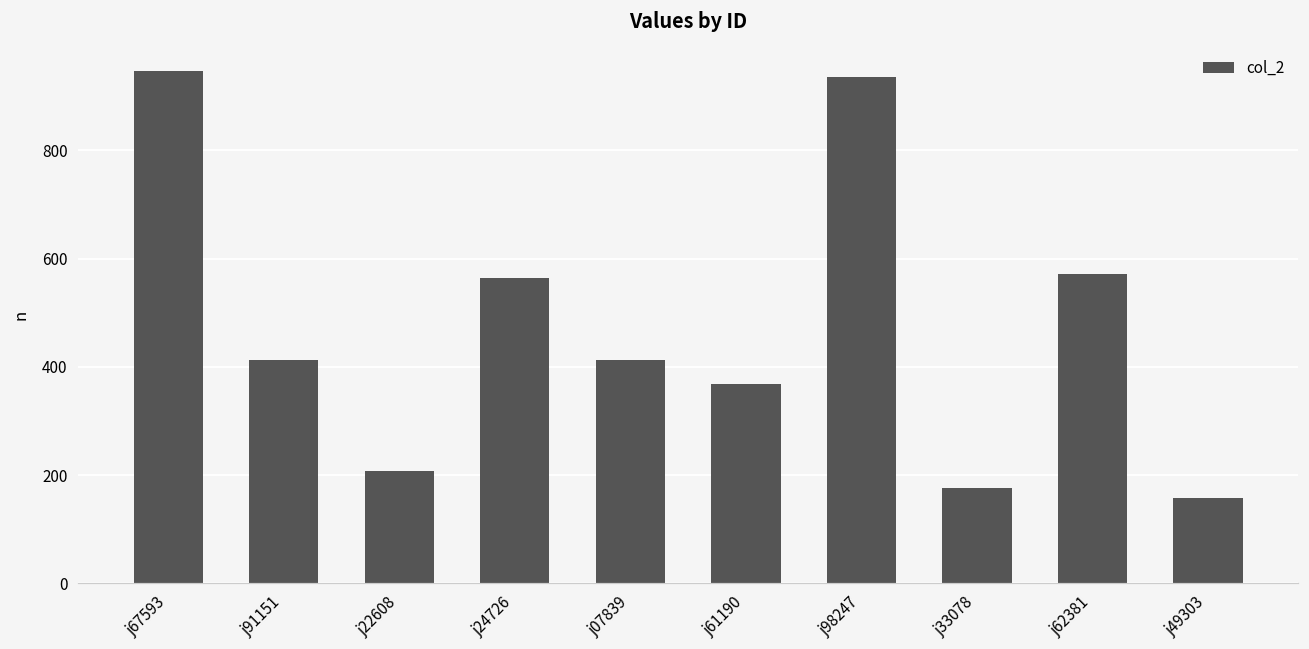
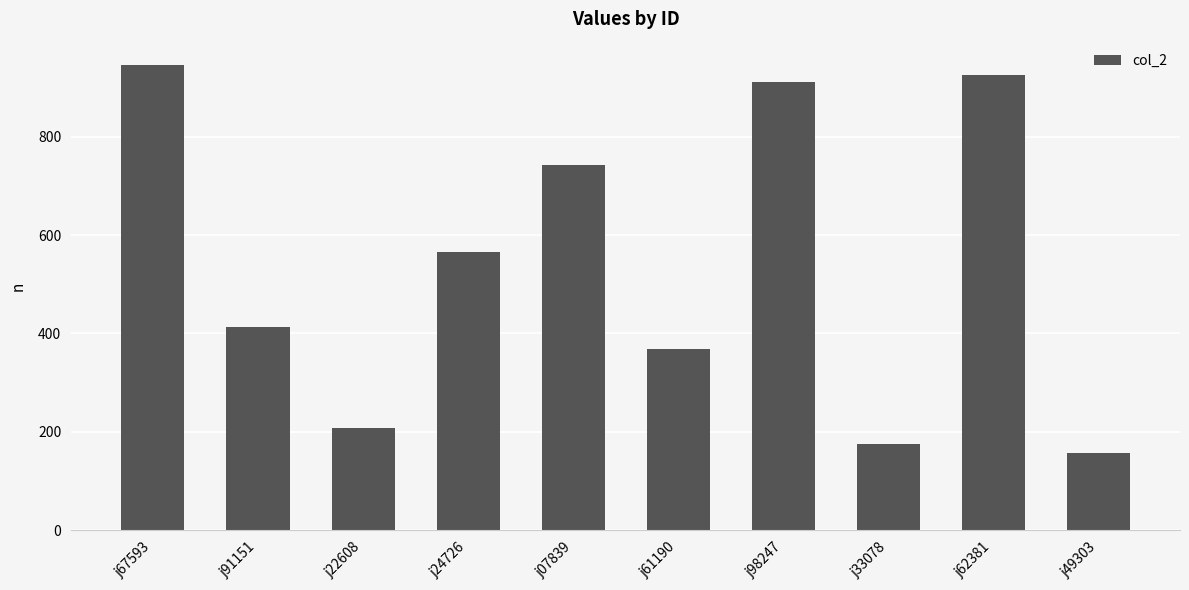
  {
    "j67593": 950,
    "j91151": 410,
    "j22608": 210,
    "j24726": 570,
-   "j07839": 410,
+   "j07839": 740,
    "j61190": 370,
-   "j98247": 940,
+   "j98247": 910,
    "j33078": 180,
-   "j62381": 570,
+   "j62381": 930,
    "j49303": 160
  }
